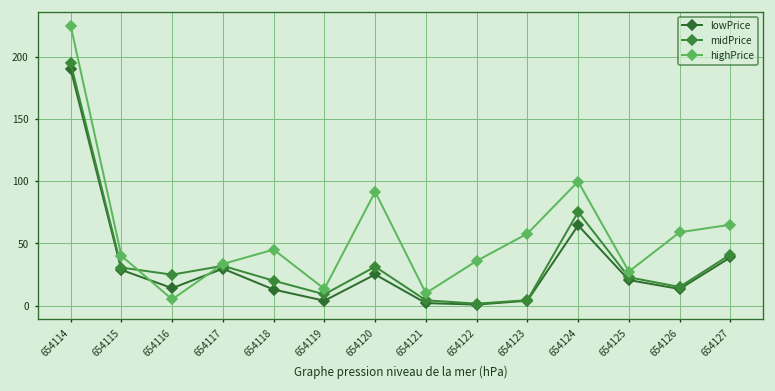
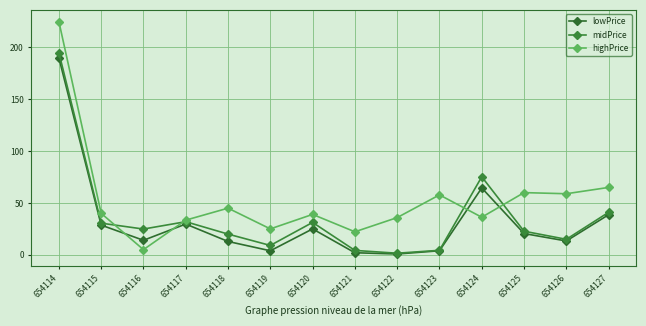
  {
    "highPrice": {
      "654114": 225,
      "654115": 40,
      "654116": 5,
      "654118": 45,
-     "654119": 13,
-     "654120": 91,
-     "654121": 10,
+     "654119": 25,
+     "654120": 39,
+     "654121": 22,
      "654122": 36,
      "654123": 58,
-     "654124": 100,
-     "654125": 27,
+     "654124": 36,
+     "654125": 60,
      "654126": 59,
      "654127": 65
    }
  }
